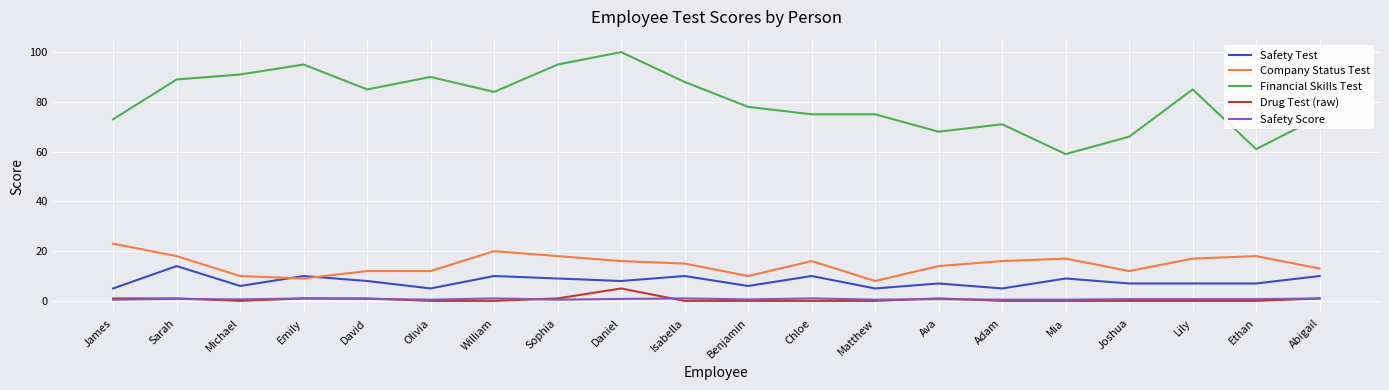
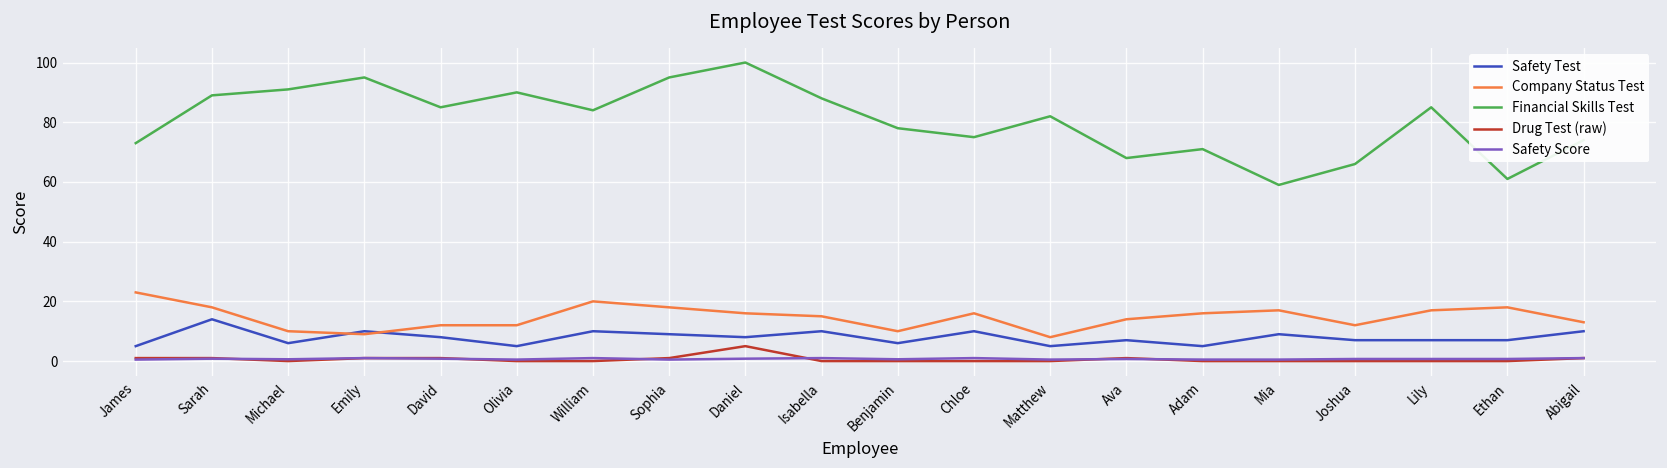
  {
    "Safety Test": {
      "James": 5,
      "Sarah": 14,
      "Michael": 6,
      "David": 8,
      "Olivia": 5,
      "William": 10,
      "Sophia": 9,
      "Daniel": 8,
      "Isabella": 10,
      "Benjamin": 6,
      "Chloe": 10,
      "Matthew": 5,
      "Ava": 7,
      "Adam": 5,
      "Mia": 9,
      "Joshua": 7,
      "Lily": 7,
      "Ethan": 7,
      "Abigail": 10
    },
    "Company Status Test": {
      "James": 23,
      "Sarah": 18,
      "Michael": 10,
      "David": 12,
      "Olivia": 12,
      "William": 20,
      "Sophia": 18,
      "Daniel": 16,
      "Isabella": 15,
      "Benjamin": 10,
      "Chloe": 16,
      "Matthew": 8,
      "Ava": 14,
      "Adam": 16,
      "Mia": 17,
      "Joshua": 12,
      "Lily": 17,
      "Ethan": 18,
      "Abigail": 13
    },
    "Financial Skills Test": {
      "James": 73,
      "Sarah": 89,
      "Michael": 91,
      "Emily": 95,
      "David": 85,
      "Olivia": 90,
      "William": 84,
      "Sophia": 95,
      "Daniel": 100,
      "Isabella": 88,
      "Benjamin": 78,
      "Chloe": 75,
-     "Matthew": 75,
+     "Matthew": 82,
      "Ava": 68,
      "Adam": 71,
      "Mia": 59,
      "Joshua": 66,
      "Lily": 85,
      "Ethan": 61
    },
    "Drug Test (raw)": {
      "Daniel": 5
    },
    "Safety Score": {
      "Daniel": 1
    }
  }
